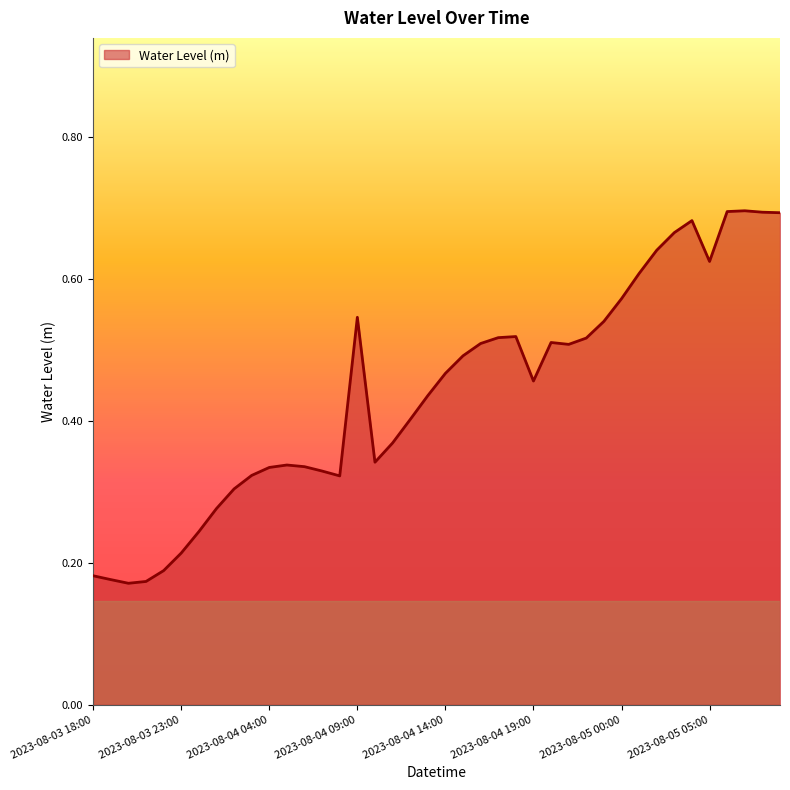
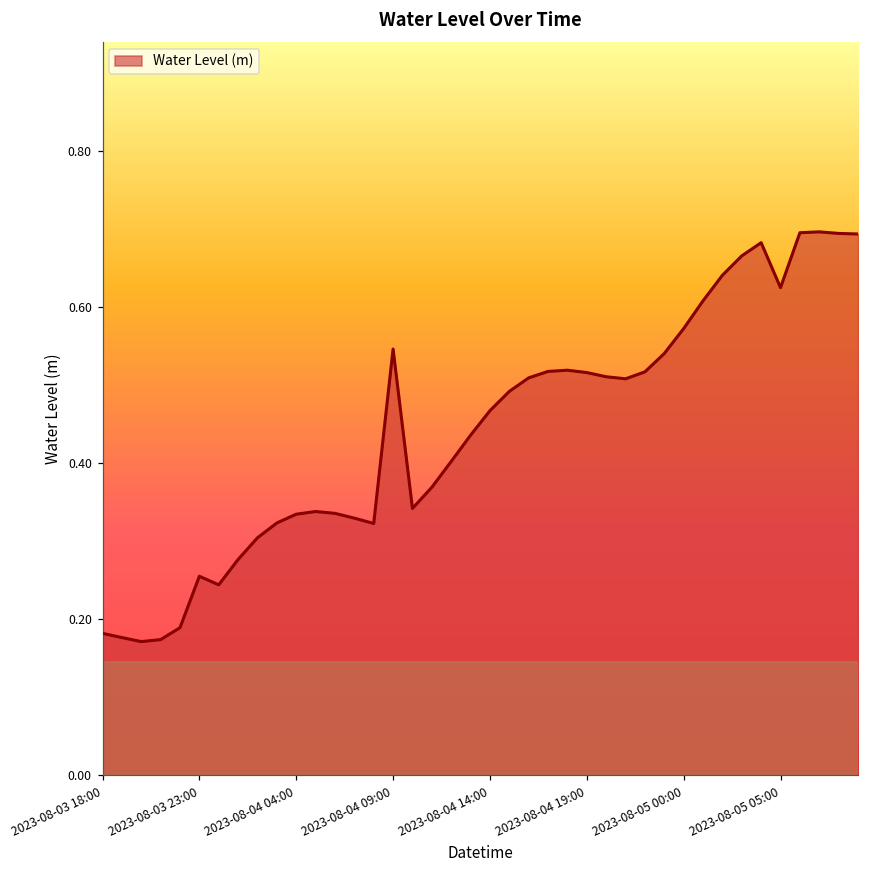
  {
    "2023-08-03 18:00": 0.18,
-   "2023-08-03 23:00": 0.21,
+   "2023-08-03 23:00": 0.26,
    "2023-08-04 04:00": 0.33,
    "2023-08-04 09:00": 0.55,
    "2023-08-04 14:00": 0.47,
-   "2023-08-04 19:00": 0.46,
+   "2023-08-04 19:00": 0.52,
    "2023-08-05 00:00": 0.57,
    "2023-08-05 05:00": 0.63
  }
